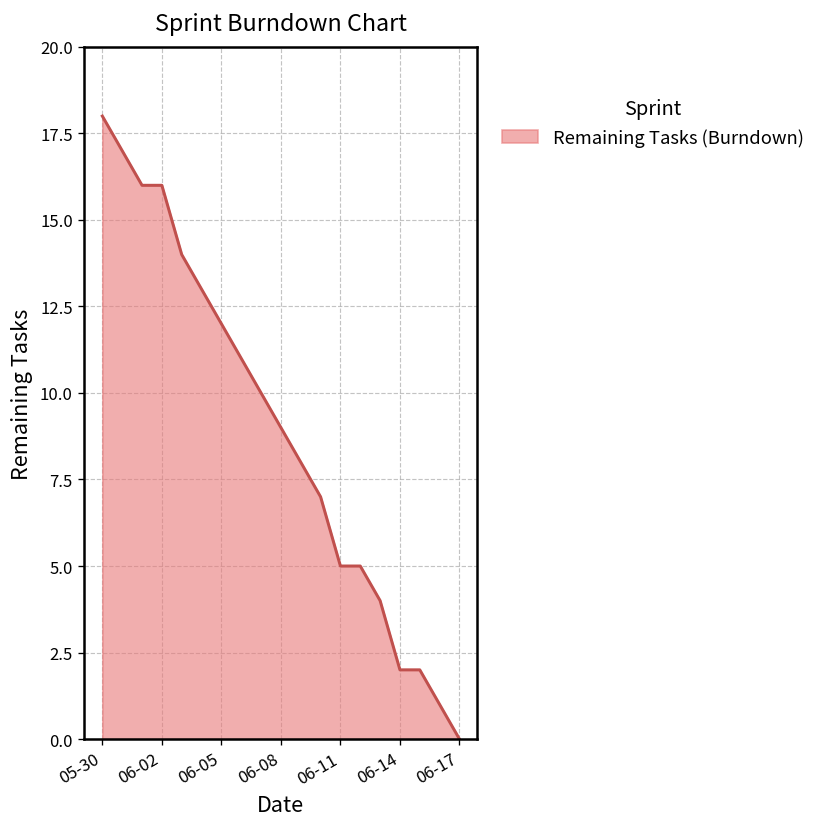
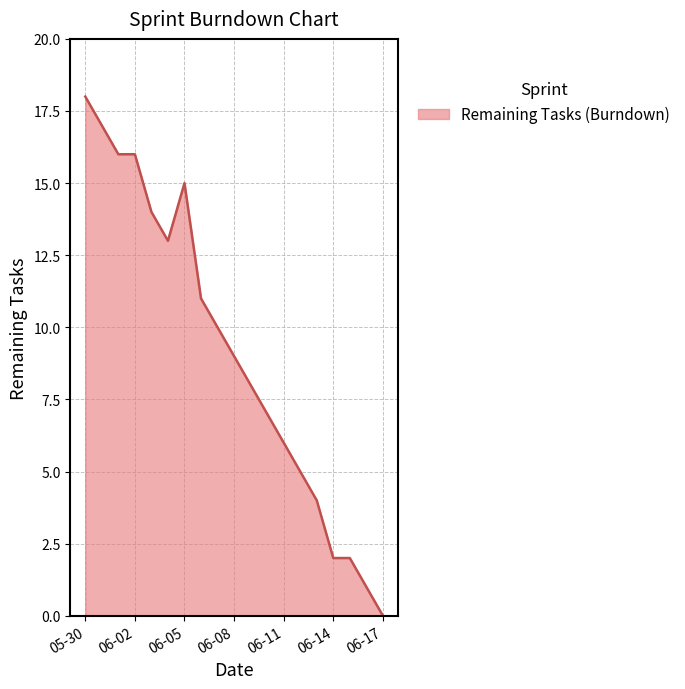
  {
    "05-30": 18,
    "06-02": 16,
-   "06-05": 12,
+   "06-05": 15,
    "06-08": 9,
-   "06-11": 5,
+   "06-11": 6,
    "06-14": 2,
    "06-17": 0
  }
